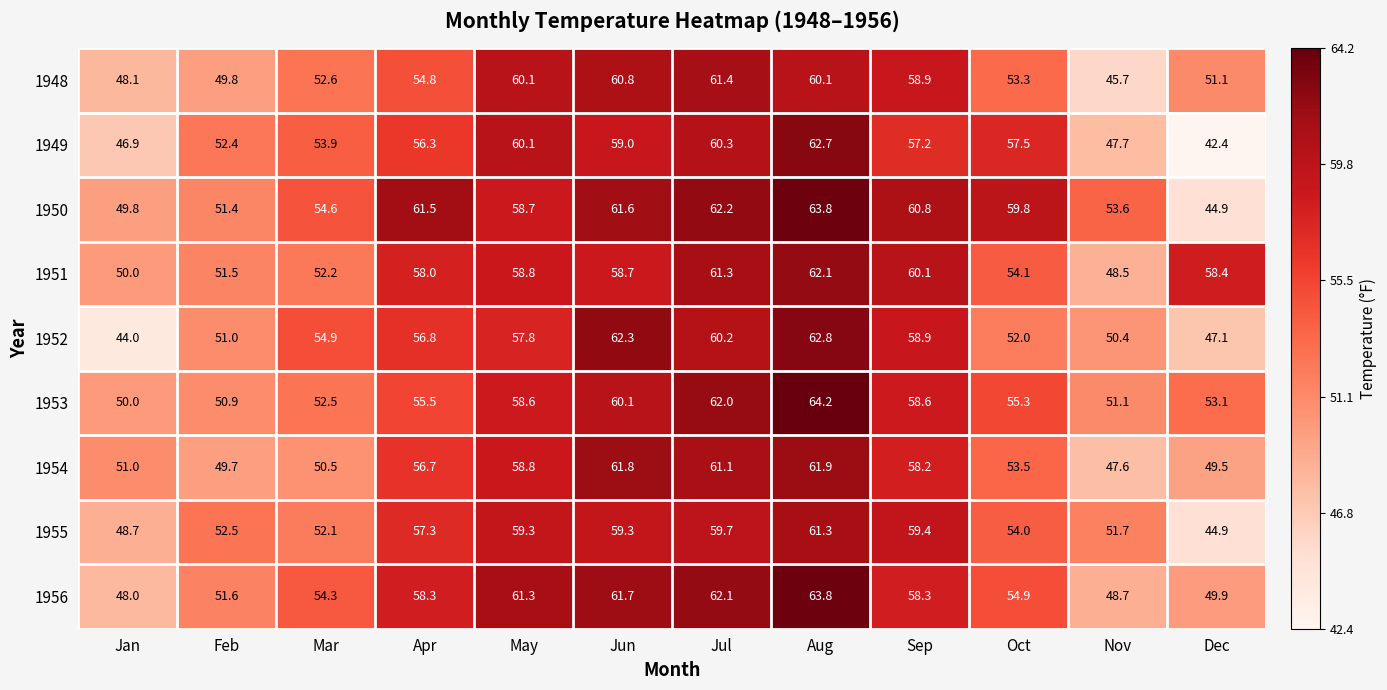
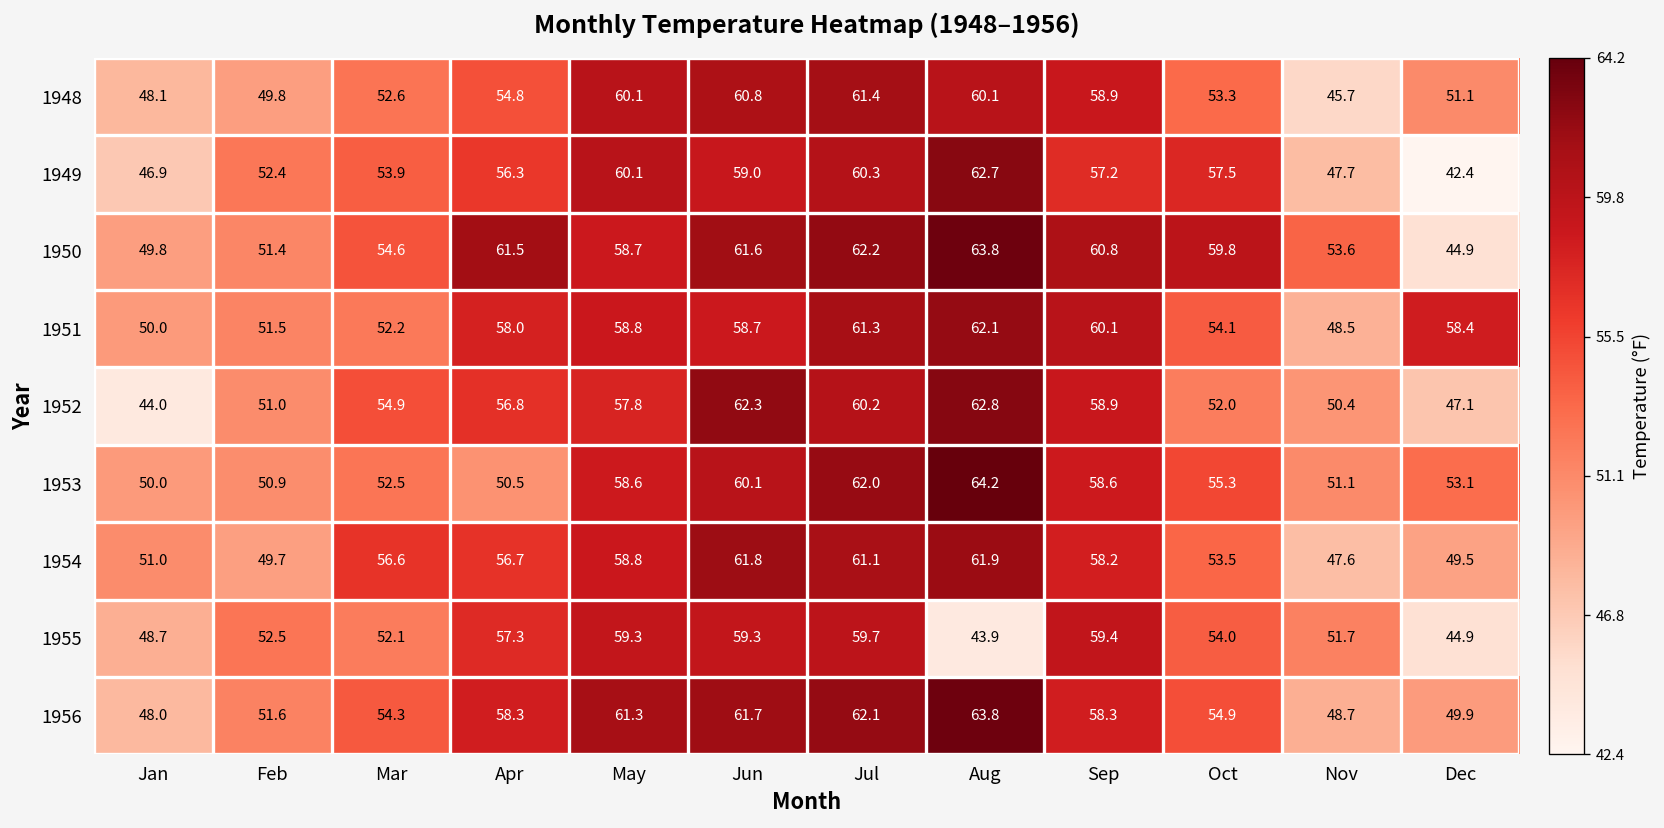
  {
    "1948": {
      "Jan": 48.1,
      "Feb": 49.8,
      "Mar": 52.6,
      "Apr": 54.8,
      "May": 60.1,
      "Jun": 60.8,
      "Jul": 61.4,
      "Aug": 60.1,
      "Sep": 58.9,
      "Oct": 53.3,
      "Nov": 45.7,
      "Dec": 51.1
    },
    "1949": {
      "Jan": 46.9,
      "Feb": 52.4,
      "Mar": 53.9,
      "Apr": 56.3,
      "May": 60.1,
      "Jun": 59.0,
      "Jul": 60.3,
      "Aug": 62.7,
      "Sep": 57.2,
      "Oct": 57.5,
      "Nov": 47.7,
      "Dec": 42.4
    },
    "1950": {
      "Jan": 49.8,
      "Feb": 51.4,
      "Mar": 54.6,
      "Apr": 61.5,
      "May": 58.7,
      "Jun": 61.6,
      "Jul": 62.2,
      "Aug": 63.8,
      "Sep": 60.8,
      "Oct": 59.8,
      "Nov": 53.6,
      "Dec": 44.9
    },
    "1951": {
      "Jan": 50.0,
      "Feb": 51.5,
      "Mar": 52.2,
      "Apr": 58.0,
      "May": 58.8,
      "Jun": 58.7,
      "Jul": 61.3,
      "Aug": 62.1,
      "Sep": 60.1,
      "Oct": 54.1,
      "Nov": 48.5,
      "Dec": 58.4
    },
    "1952": {
      "Jan": 44.0,
      "Feb": 51.0,
      "Mar": 54.9,
      "Apr": 56.8,
      "May": 57.8,
      "Jun": 62.3,
      "Jul": 60.2,
      "Aug": 62.8,
      "Sep": 58.9,
      "Oct": 52.0,
      "Nov": 50.4,
      "Dec": 47.1
    },
    "1953": {
      "Jan": 50.0,
      "Feb": 50.9,
      "Mar": 52.5,
-     "Apr": 55.5,
+     "Apr": 50.5,
      "May": 58.6,
      "Jun": 60.1,
      "Jul": 62.0,
      "Aug": 64.2,
      "Sep": 58.6,
      "Oct": 55.3,
      "Nov": 51.1,
      "Dec": 53.1
    },
    "1954": {
      "Jan": 51.0,
      "Feb": 49.7,
-     "Mar": 50.5,
+     "Mar": 56.6,
      "Apr": 56.7,
      "May": 58.8,
      "Jun": 61.8,
      "Jul": 61.1,
      "Aug": 61.9,
      "Sep": 58.2,
      "Oct": 53.5,
      "Nov": 47.6,
      "Dec": 49.5
    },
    "1955": {
      "Jan": 48.7,
      "Feb": 52.5,
      "Mar": 52.1,
      "Apr": 57.3,
      "May": 59.3,
      "Jun": 59.3,
      "Jul": 59.7,
-     "Aug": 61.3,
+     "Aug": 43.9,
      "Sep": 59.4,
      "Oct": 54.0,
      "Nov": 51.7,
      "Dec": 44.9
    },
    "1956": {
      "Jan": 48.0,
      "Feb": 51.6,
      "Mar": 54.3,
      "Apr": 58.3,
      "May": 61.3,
      "Jun": 61.7,
      "Jul": 62.1,
      "Aug": 63.8,
      "Sep": 58.3,
      "Oct": 54.9,
      "Nov": 48.7,
      "Dec": 49.9
    }
  }
